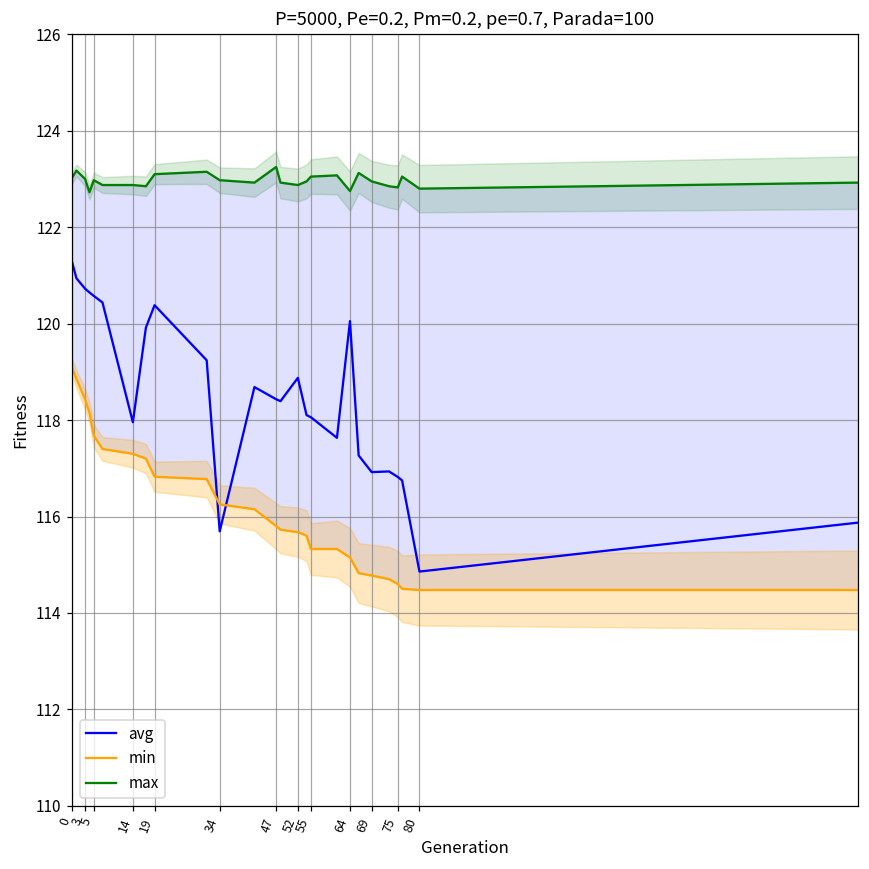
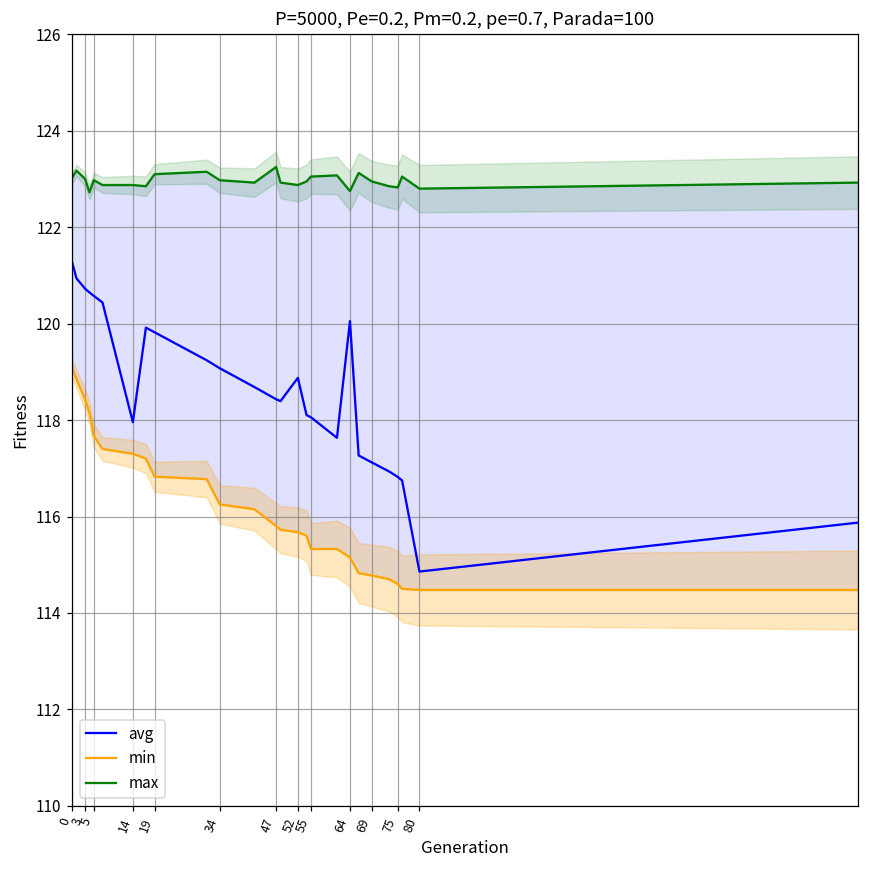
  {
    "avg": {
      "0": 121.3,
      "3": 120.7,
      "5": 120.6,
      "14": 118.0,
-     "19": 120.4,
-     "34": 115.7,
+     "19": 119.8,
+     "34": 119.1,
      "47": 118.4,
      "52": 118.9,
      "55": 118.1,
      "64": 120.1,
-     "69": 116.9,
+     "69": 117.1,
      "75": 116.8,
      "80": 114.9
    }
  }
